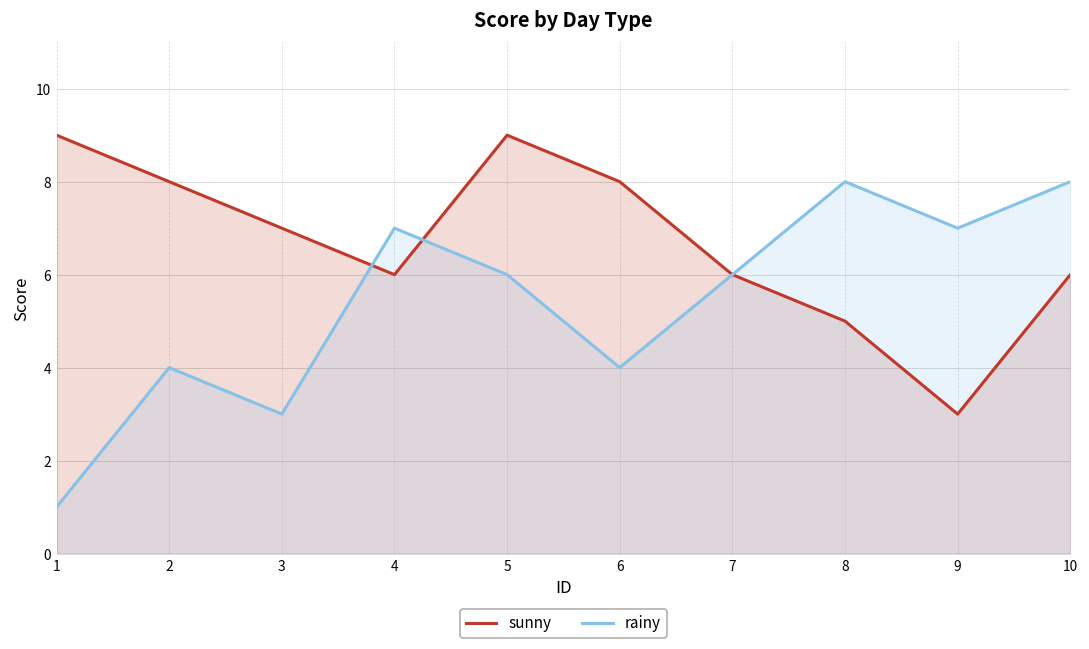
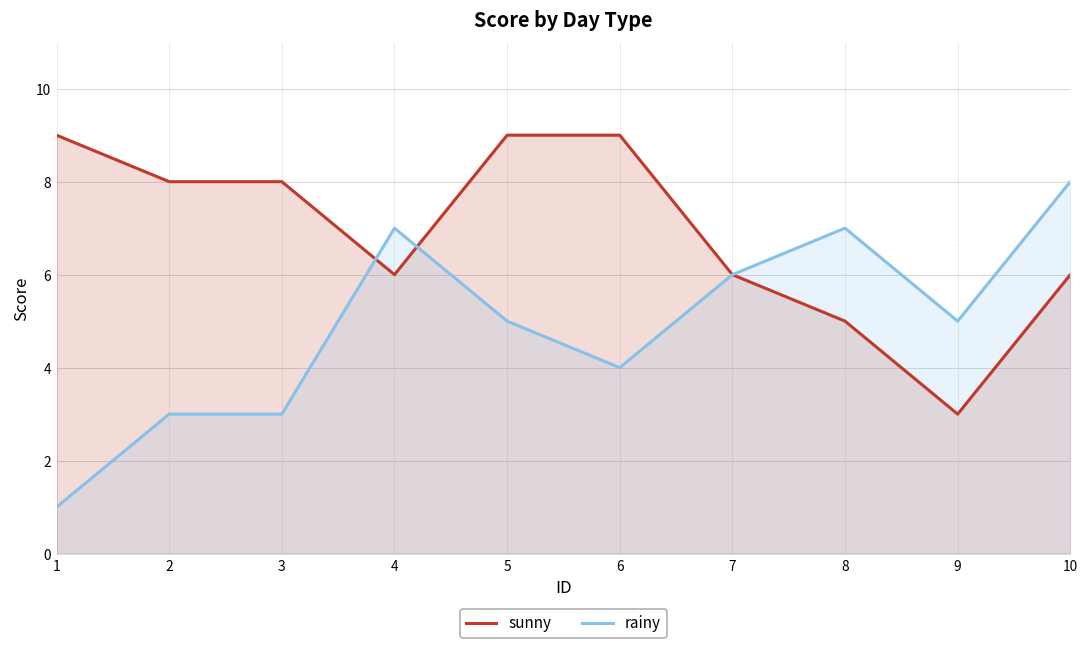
  {
    "sunny": {
      "1": 9,
      "2": 8,
-     "3": 7,
+     "3": 8,
      "4": 6,
      "5": 9,
-     "6": 8,
+     "6": 9,
      "8": 5,
      "9": 3,
      "10": 6
    },
    "rainy": {
      "1": 1,
-     "2": 4,
+     "2": 3,
      "3": 3,
      "4": 7,
-     "5": 6,
+     "5": 5,
      "6": 4,
-     "8": 8,
-     "9": 7,
+     "8": 7,
+     "9": 5,
      "10": 8
    }
  }
